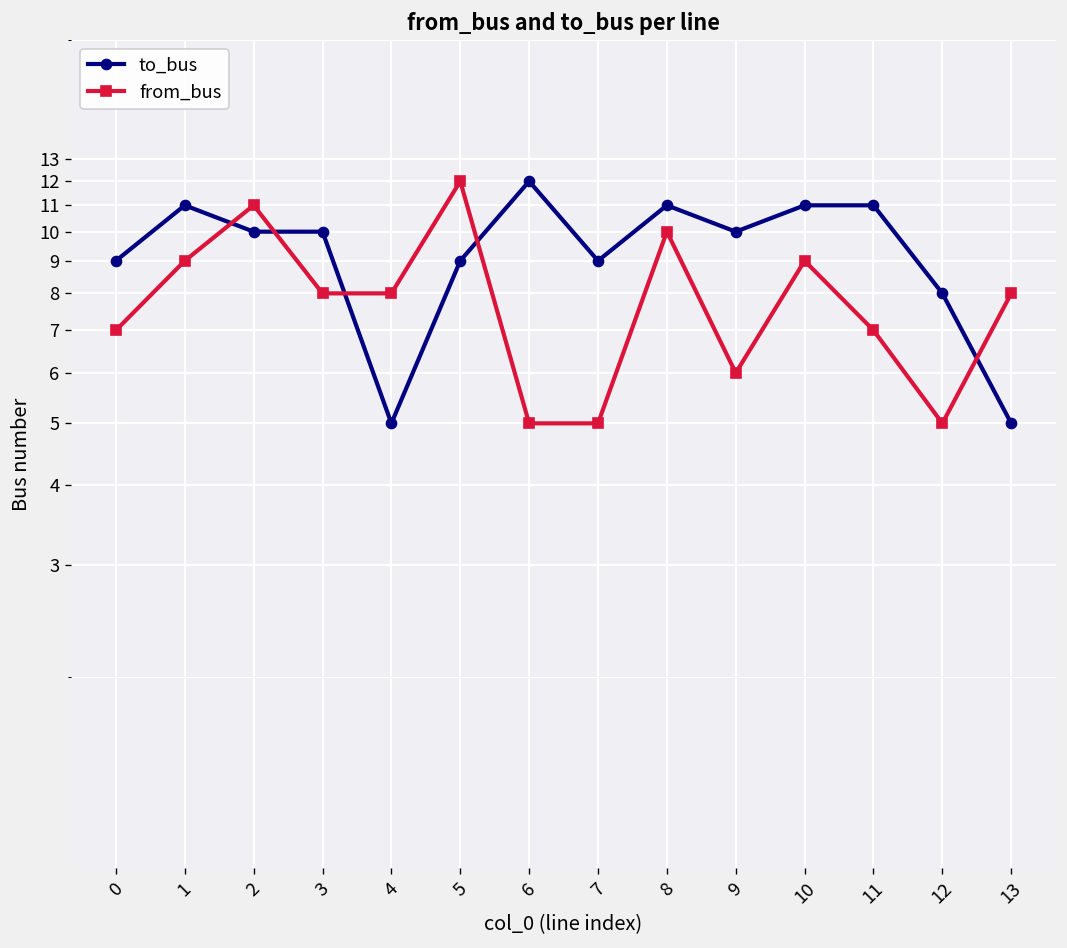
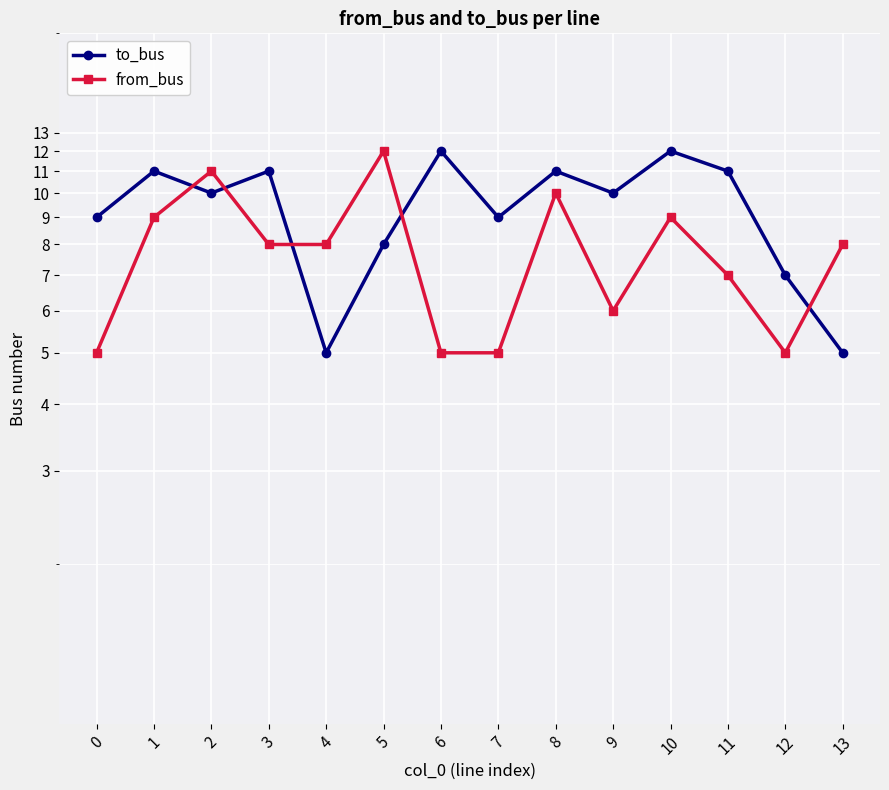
  {
    "to_bus": {
      "0": 9,
      "1": 11,
      "2": 10,
-     "3": 10,
+     "3": 11,
      "4": 5,
-     "5": 9,
+     "5": 8,
      "6": 12,
      "7": 9,
      "8": 11,
      "9": 10,
-     "10": 11,
+     "10": 12,
      "11": 11,
-     "12": 8,
+     "12": 7,
      "13": 5
    },
    "from_bus": {
-     "0": 7,
+     "0": 5,
      "1": 9,
      "2": 11,
      "3": 8,
      "4": 8,
      "5": 12,
      "6": 5,
      "7": 5,
      "8": 10,
      "9": 6,
      "10": 9,
      "11": 7,
      "12": 5,
      "13": 8
    }
  }
